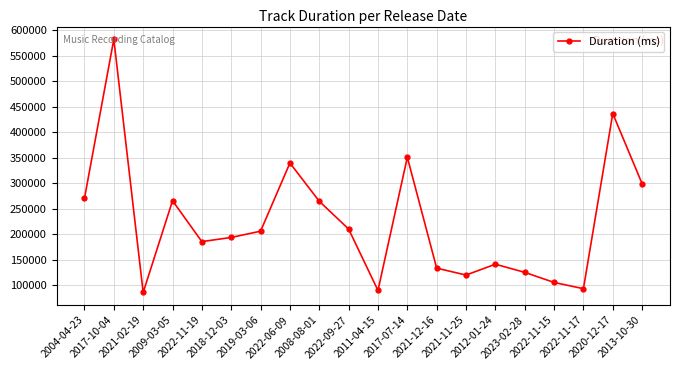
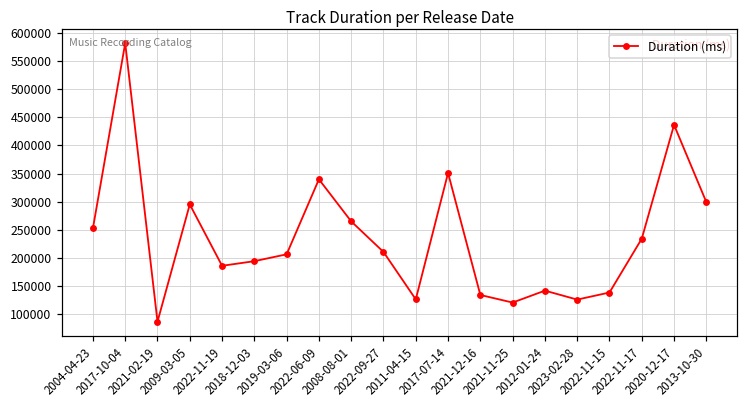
  {
-   "2004-04-23": 270000,
+   "2004-04-23": 250000,
    "2017-10-04": 580000,
    "2021-02-19": 90000,
-   "2009-03-05": 270000,
+   "2009-03-05": 300000,
    "2022-11-19": 190000,
    "2018-12-03": 190000,
    "2019-03-06": 210000,
    "2022-06-09": 340000,
    "2008-08-01": 260000,
    "2022-09-27": 210000,
-   "2011-04-15": 90000,
+   "2011-04-15": 130000,
    "2017-07-14": 350000,
    "2021-12-16": 130000,
    "2021-11-25": 120000,
    "2012-01-24": 140000,
    "2023-02-28": 130000,
-   "2022-11-15": 110000,
-   "2022-11-17": 90000,
+   "2022-11-15": 140000,
+   "2022-11-17": 230000,
    "2020-12-17": 440000,
    "2013-10-30": 300000
  }
